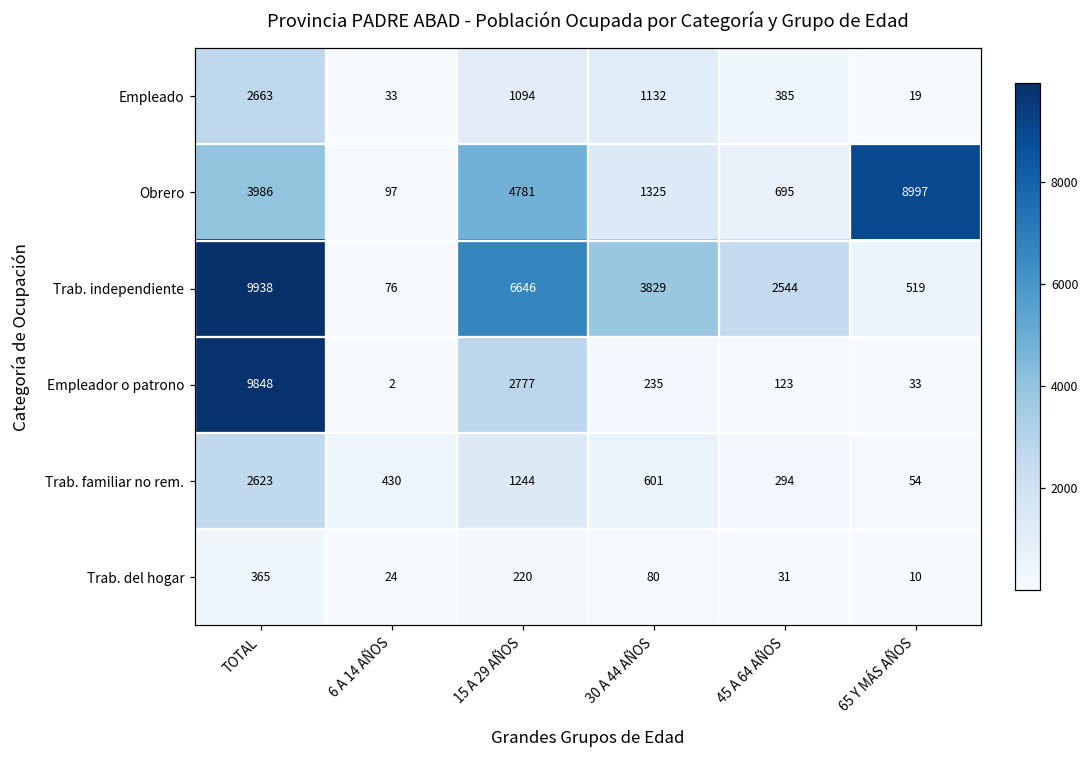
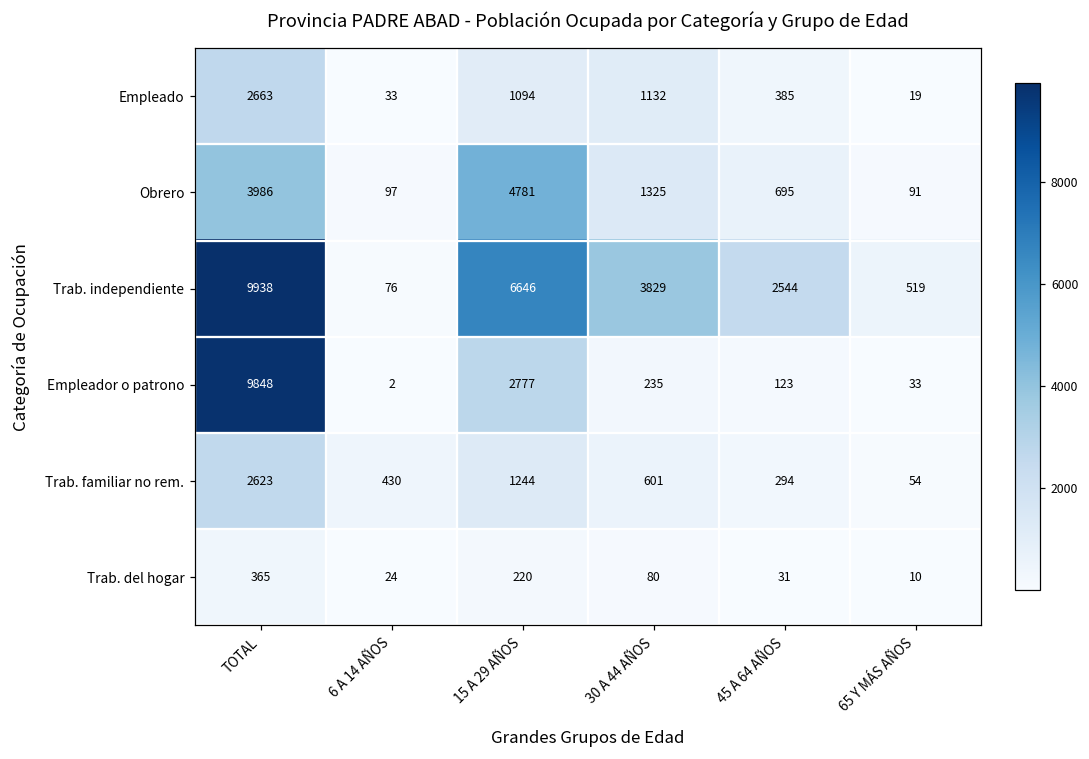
  {
    "Empleado": {
      "TOTAL": 2663,
      "6 A 14 AÑOS": 33,
      "15 A 29 AÑOS": 1094,
      "30 A 44 AÑOS": 1132,
      "45 A 64 AÑOS": 385,
      "65 Y MÁS AÑOS": 19
    },
    "Obrero": {
      "TOTAL": 3986,
      "6 A 14 AÑOS": 97,
      "15 A 29 AÑOS": 4781,
      "30 A 44 AÑOS": 1325,
      "45 A 64 AÑOS": 695,
-     "65 Y MÁS AÑOS": 8997
+     "65 Y MÁS AÑOS": 91
    },
    "Trab. independiente": {
      "TOTAL": 9938,
      "6 A 14 AÑOS": 76,
      "15 A 29 AÑOS": 6646,
      "30 A 44 AÑOS": 3829,
      "45 A 64 AÑOS": 2544,
      "65 Y MÁS AÑOS": 519
    },
    "Empleador o patrono": {
      "TOTAL": 9848,
      "6 A 14 AÑOS": 2,
      "15 A 29 AÑOS": 2777,
      "30 A 44 AÑOS": 235,
      "45 A 64 AÑOS": 123,
      "65 Y MÁS AÑOS": 33
    },
    "Trab. familiar no rem.": {
      "TOTAL": 2623,
      "6 A 14 AÑOS": 430,
      "15 A 29 AÑOS": 1244,
      "30 A 44 AÑOS": 601,
      "45 A 64 AÑOS": 294,
      "65 Y MÁS AÑOS": 54
    },
    "Trab. del hogar": {
      "TOTAL": 365,
      "6 A 14 AÑOS": 24,
      "15 A 29 AÑOS": 220,
      "30 A 44 AÑOS": 80,
      "45 A 64 AÑOS": 31,
      "65 Y MÁS AÑOS": 10
    }
  }
